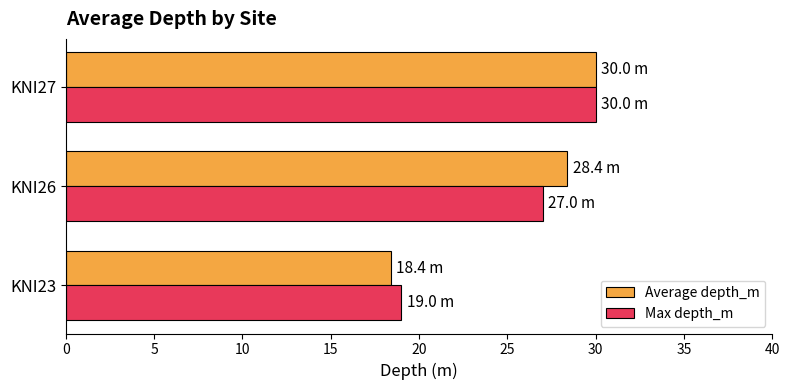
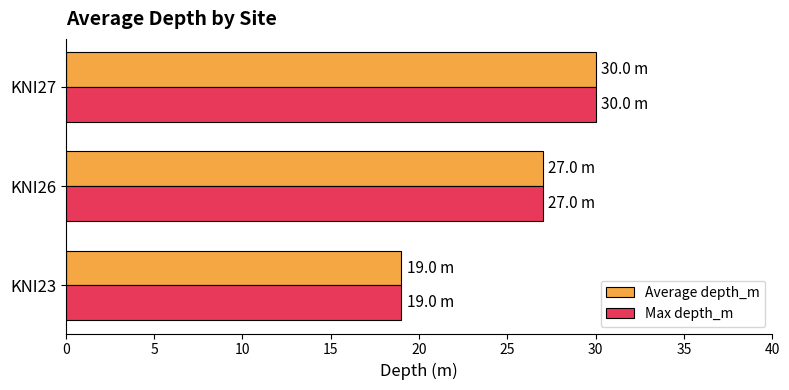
  {
    "Average depth_m": {
      "KNI27": 30.0,
-     "KNI26": 28.4,
-     "KNI23": 18.4
+     "KNI26": 27.0,
+     "KNI23": 19.0
    },
    "Max depth_m": {
      "KNI27": 30.0,
      "KNI26": 27.0,
      "KNI23": 19.0
    }
  }
